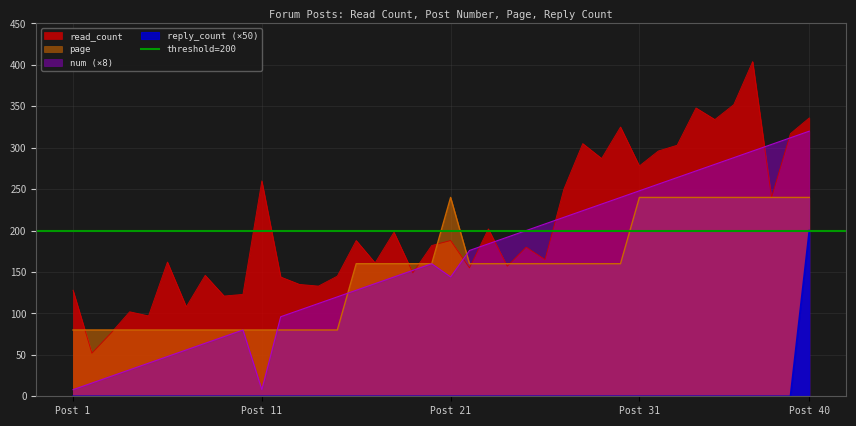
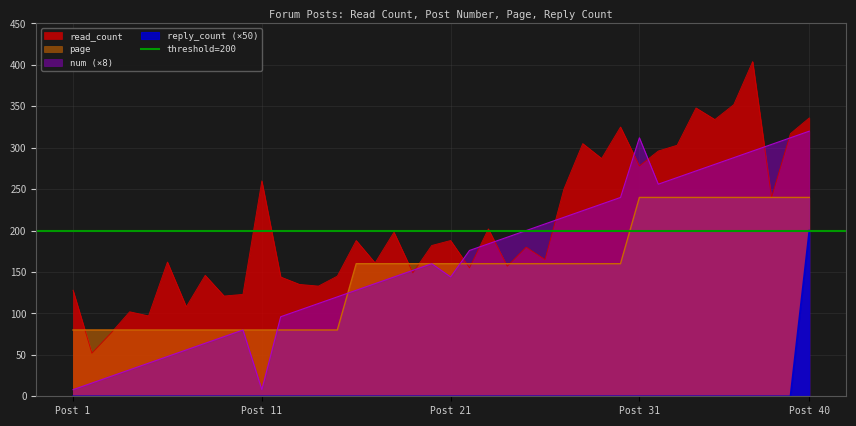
  {
    "read_count": {
      "Post 1": 130,
      "Post 11": 260,
      "Post 21": 190,
      "Post 31": 280,
      "Post 40": 340
    },
    "page": {
      "Post 1": 80,
      "Post 11": 80,
-     "Post 21": 240,
+     "Post 21": 160,
      "Post 31": 240,
      "Post 40": 240
    },
    "num (×8)": {
      "Post 1": 10,
      "Post 11": 10,
      "Post 21": 140,
-     "Post 31": 250,
+     "Post 31": 310,
      "Post 40": 320
    },
    "reply_count (×50)": {
      "Post 1": 0,
      "Post 11": 0,
      "Post 21": 0,
      "Post 31": 0,
      "Post 40": 200
    }
  }
